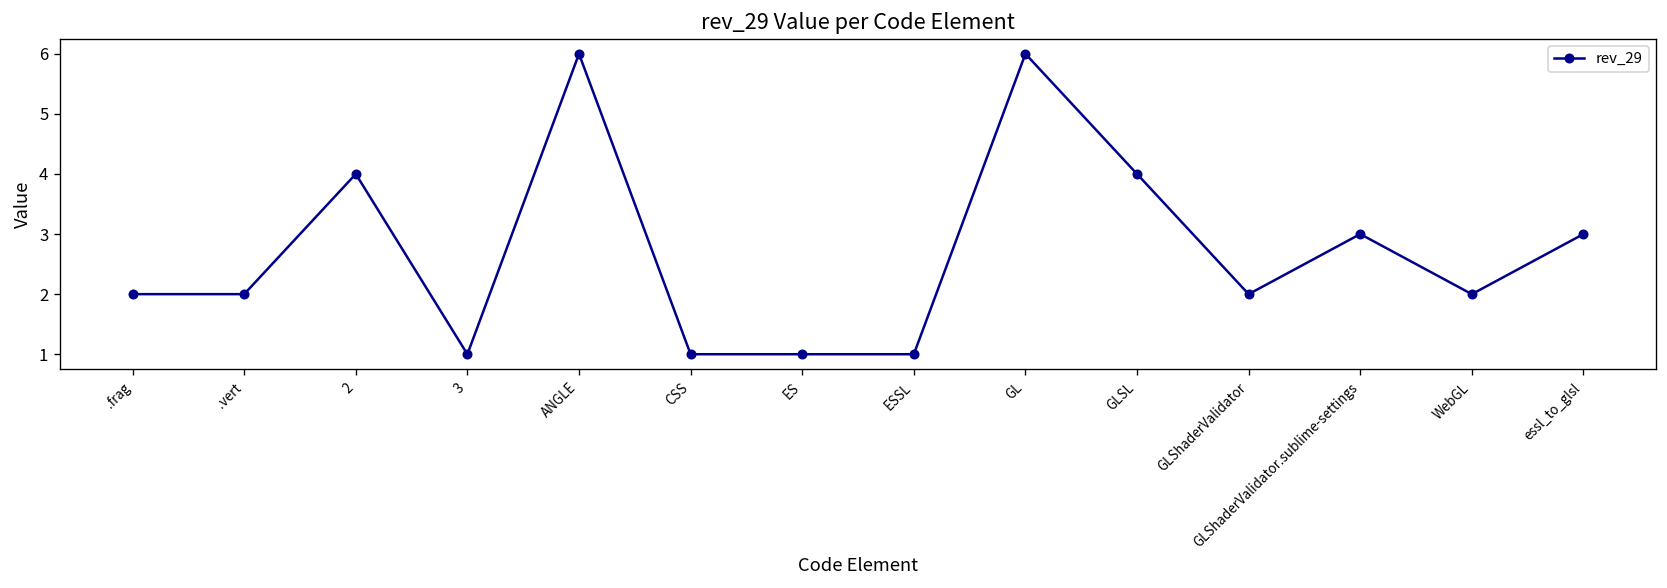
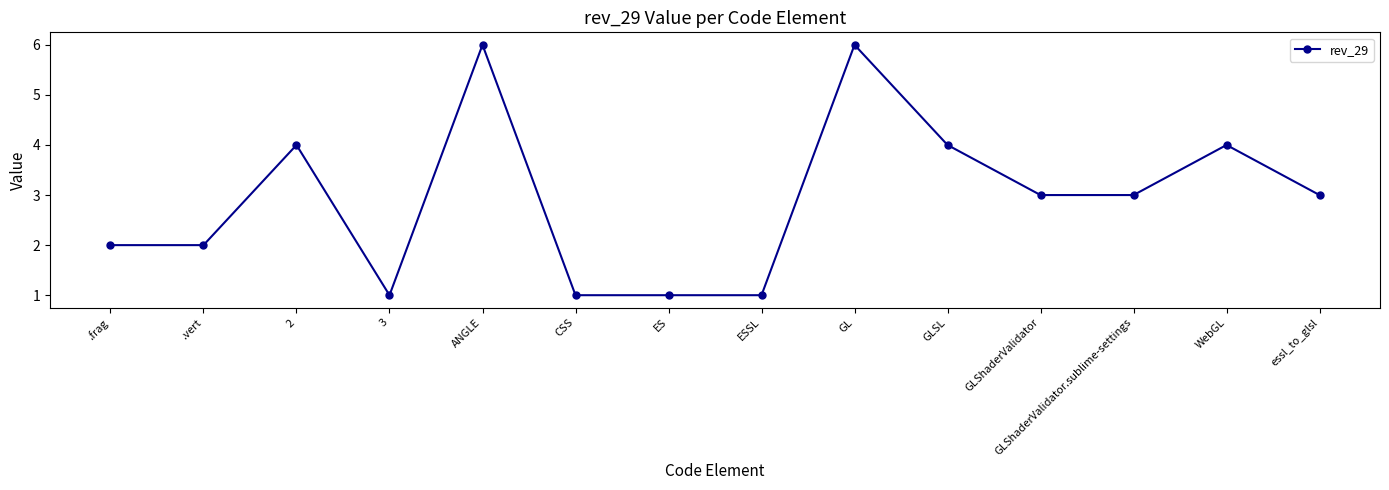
  {
    ".frag": 2,
    ".vert": 2,
    "2": 4,
    "3": 1,
    "ANGLE": 6,
    "CSS": 1,
    "ES": 1,
    "ESSL": 1,
    "GL": 6,
    "GLSL": 4,
-   "GLShaderValidator": 2,
+   "GLShaderValidator": 3,
    "GLShaderValidator.sublime-settings": 3,
-   "WebGL": 2,
+   "WebGL": 4,
    "essl_to_glsl": 3
  }
